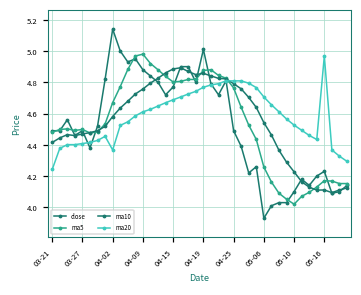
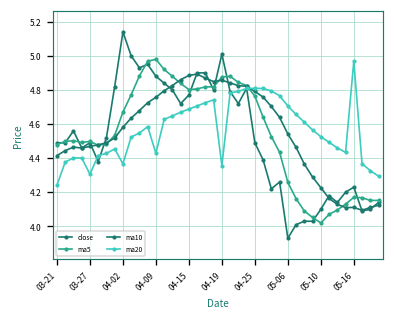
  {
    "ma20": {
      "03-21": 4.24,
-     "03-27": 4.41,
+     "03-27": 4.31,
      "04-02": 4.37,
-     "04-09": 4.61,
+     "04-09": 4.43,
      "04-15": 4.69,
-     "04-19": 4.77,
+     "04-19": 4.36,
      "04-25": 4.81,
      "05-06": 4.71,
      "05-10": 4.53,
      "05-16": 4.97
    }
  }
